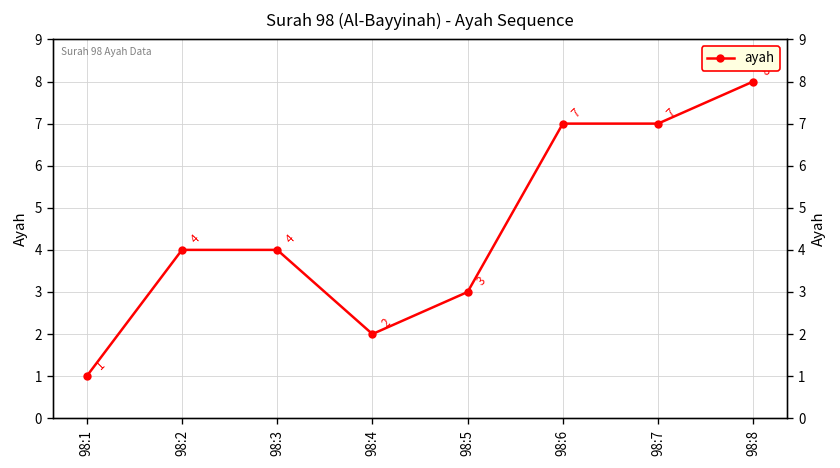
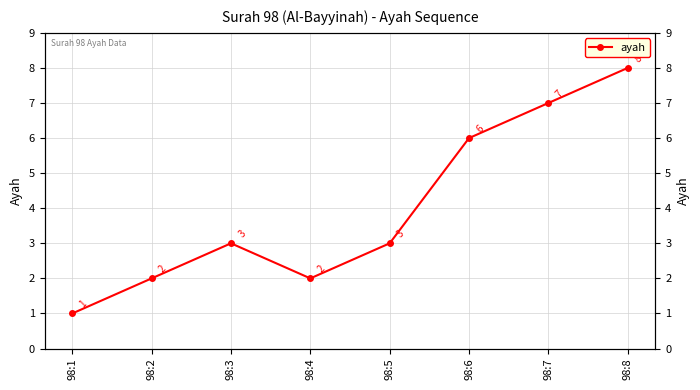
  {
    "98:1": 1,
-   "98:2": 4,
-   "98:3": 4,
+   "98:2": 2,
+   "98:3": 3,
    "98:4": 2,
    "98:5": 3,
-   "98:6": 7,
+   "98:6": 6,
    "98:7": 7
  }
